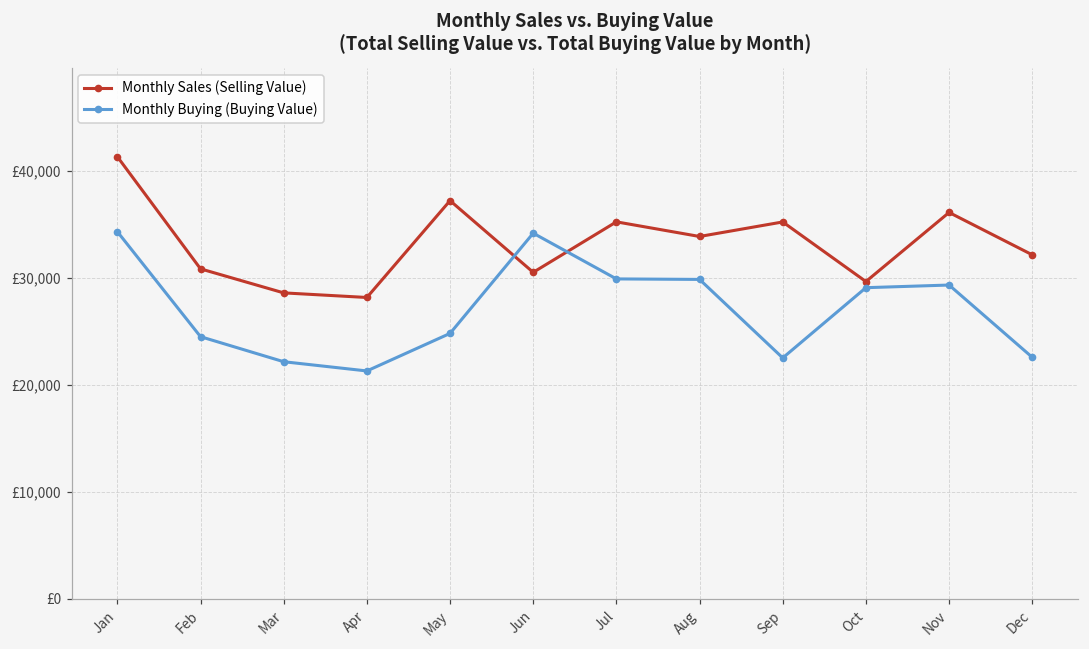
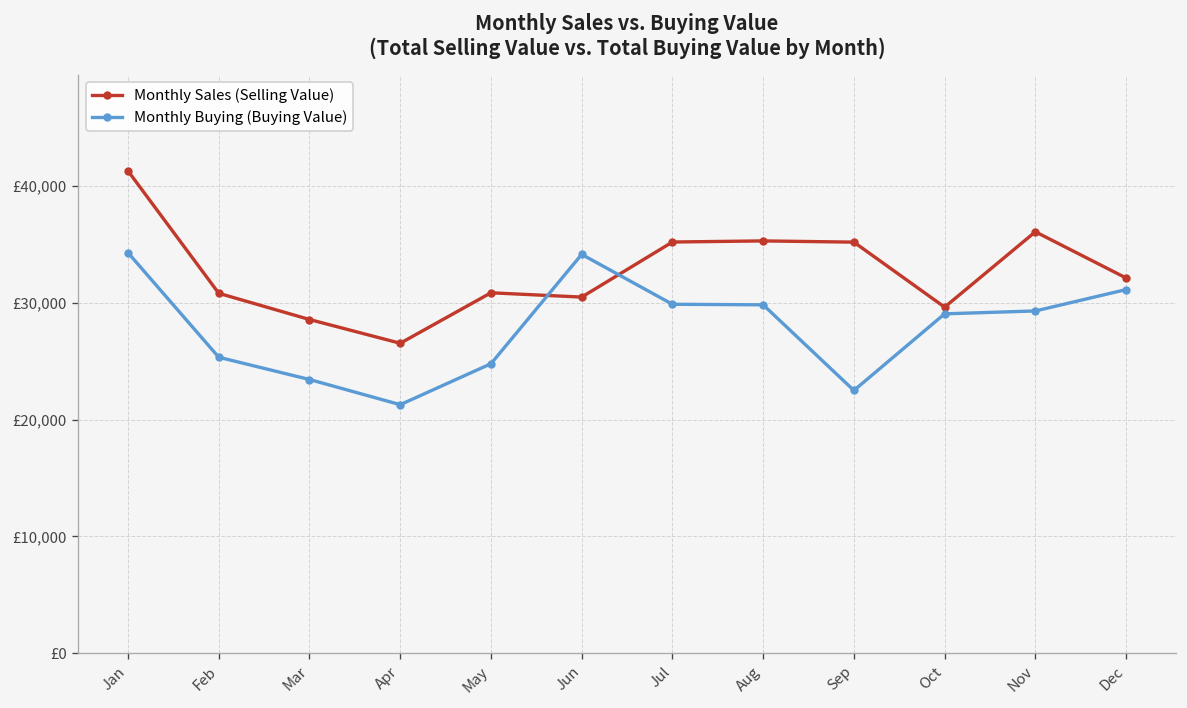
  {
    "Monthly Sales (Selling Value)": {
      "Jan": "£41,000",
      "Feb": "£31,000",
      "Mar": "£29,000",
-     "Apr": "£28,000",
-     "May": "£37,000",
+     "Apr": "£27,000",
+     "May": "£31,000",
      "Jun": "£30,000",
      "Jul": "£35,000",
-     "Aug": "£34,000",
+     "Aug": "£35,000",
      "Sep": "£35,000",
      "Oct": "£30,000",
      "Nov": "£36,000",
      "Dec": "£32,000"
    },
    "Monthly Buying (Buying Value)": {
      "Jan": "£34,000",
-     "Feb": "£24,000",
-     "Mar": "£22,000",
+     "Feb": "£25,000",
+     "Mar": "£23,000",
      "Apr": "£21,000",
      "May": "£25,000",
      "Jun": "£34,000",
      "Jul": "£30,000",
      "Aug": "£30,000",
      "Sep": "£23,000",
      "Oct": "£29,000",
      "Nov": "£29,000",
-     "Dec": "£23,000"
+     "Dec": "£31,000"
    }
  }
